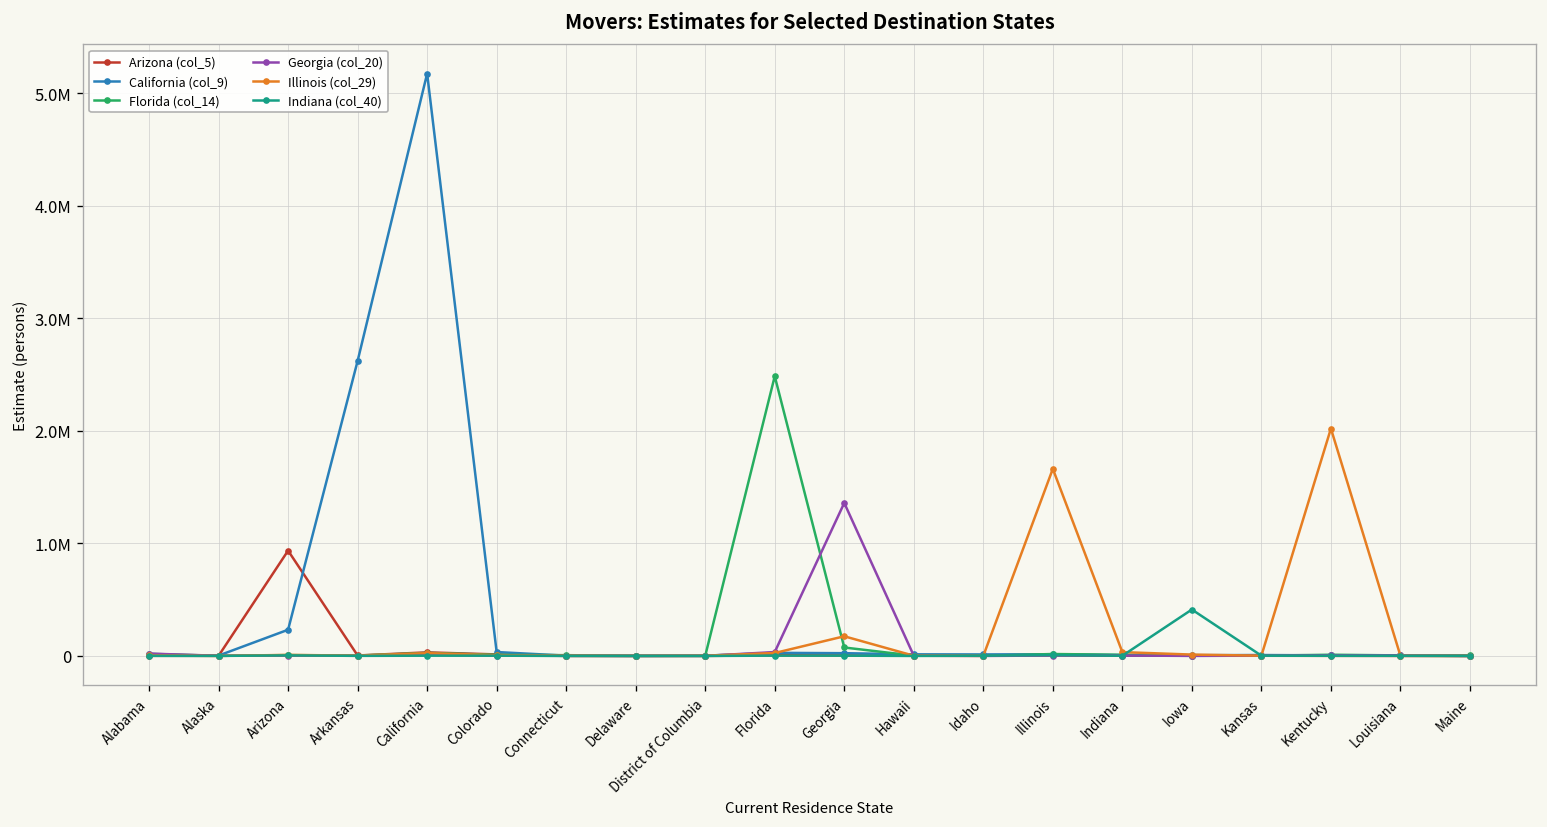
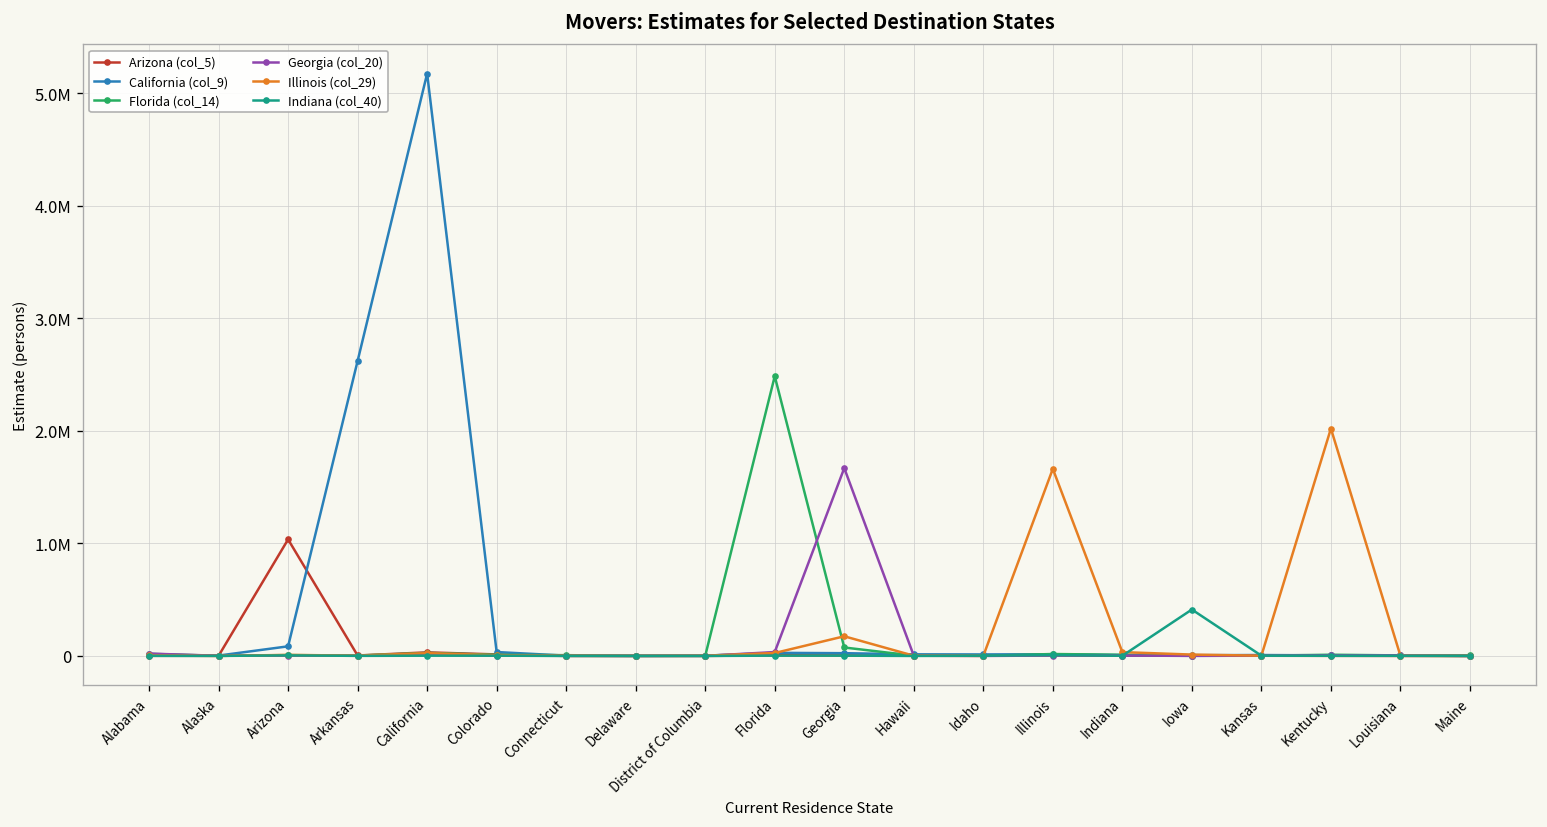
  {
    "Arizona (col_5)": {
-     "Arizona": 900000
+     "Arizona": 1000000
    },
    "California (col_9)": {
-     "Arizona": 200000,
+     "Arizona": 100000,
      "Arkansas": 2600000,
      "California": 5200000
    },
    "Georgia (col_20)": {
-     "Georgia": 1400000
+     "Georgia": 1700000
    },
    "Illinois (col_29)": {
      "Georgia": 200000,
      "Illinois": 1700000,
      "Kentucky": 2000000
    }
  }
